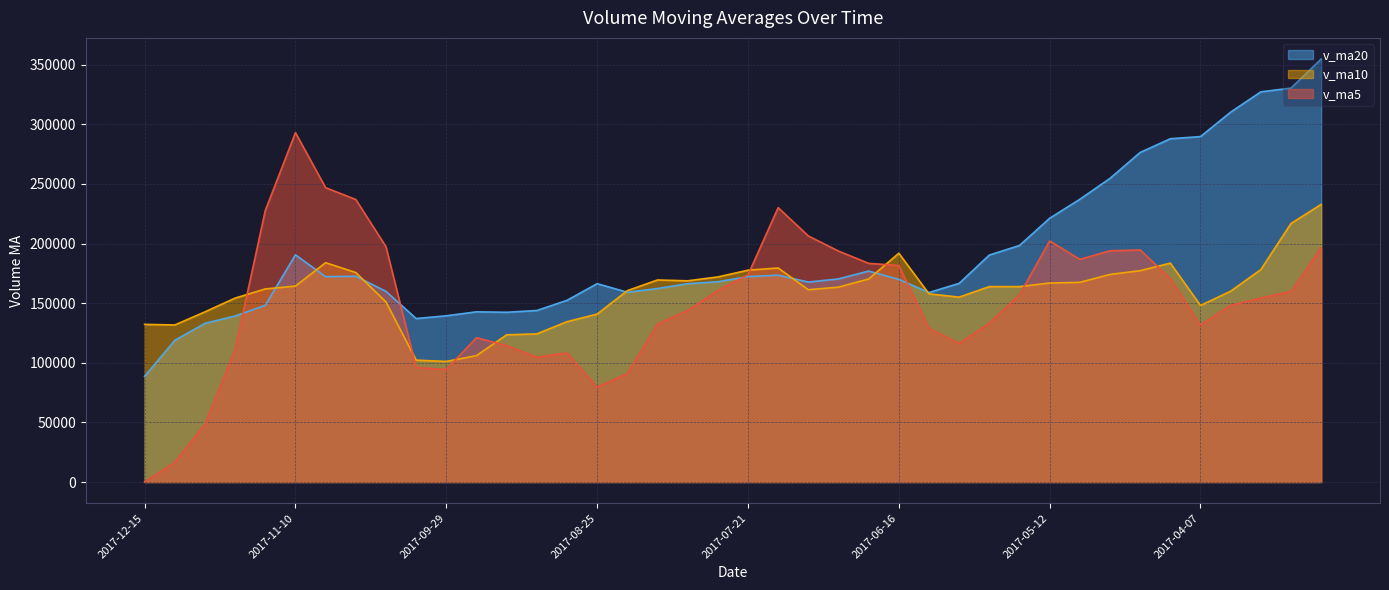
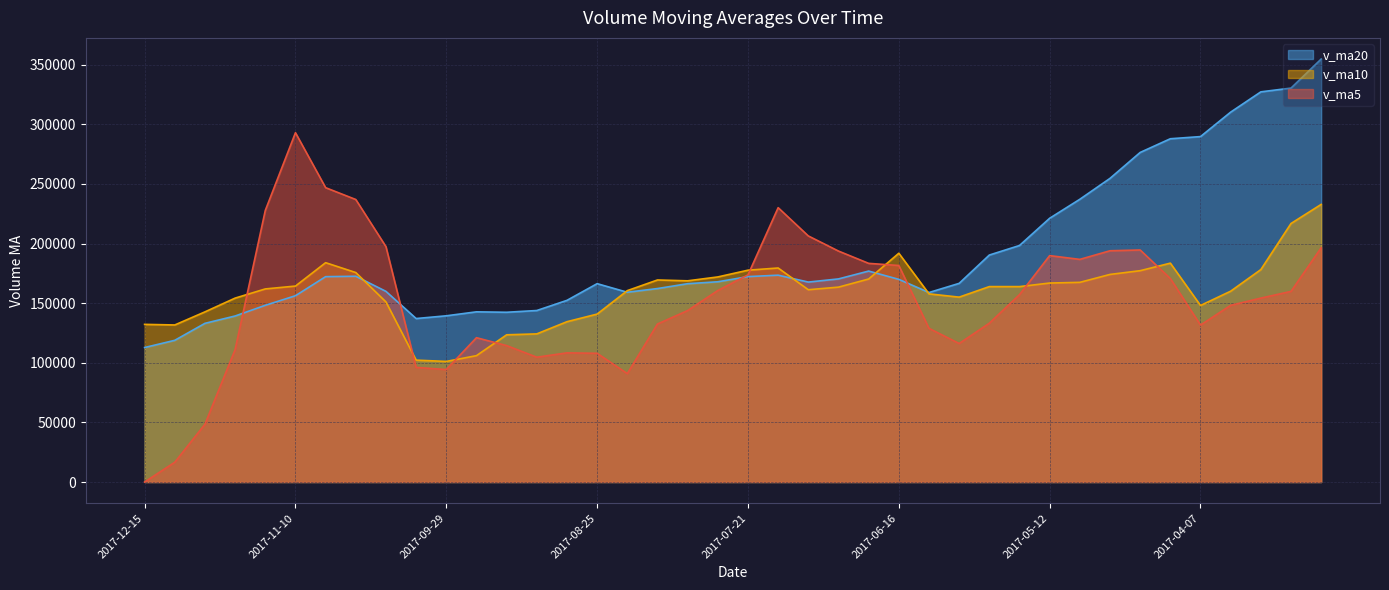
  {
    "v_ma20": {
-     "2017-12-15": 89000,
-     "2017-11-10": 191000,
+     "2017-12-15": 113000,
+     "2017-11-10": 156000,
      "2017-09-29": 139000,
      "2017-08-25": 166000,
      "2017-06-16": 170000,
      "2017-05-12": 221000,
      "2017-04-07": 290000
    },
    "v_ma10": {
      "2017-12-15": 132000,
      "2017-11-10": 164000,
      "2017-09-29": 101000,
      "2017-08-25": 141000,
      "2017-07-21": 178000,
      "2017-06-16": 192000,
      "2017-05-12": 167000,
      "2017-04-07": 148000
    },
    "v_ma5": {
      "2017-12-15": 0,
      "2017-11-10": 293000,
      "2017-09-29": 94000,
-     "2017-08-25": 80000,
+     "2017-08-25": 108000,
      "2017-06-16": 182000,
-     "2017-05-12": 202000,
+     "2017-05-12": 190000,
      "2017-04-07": 132000
    }
  }
